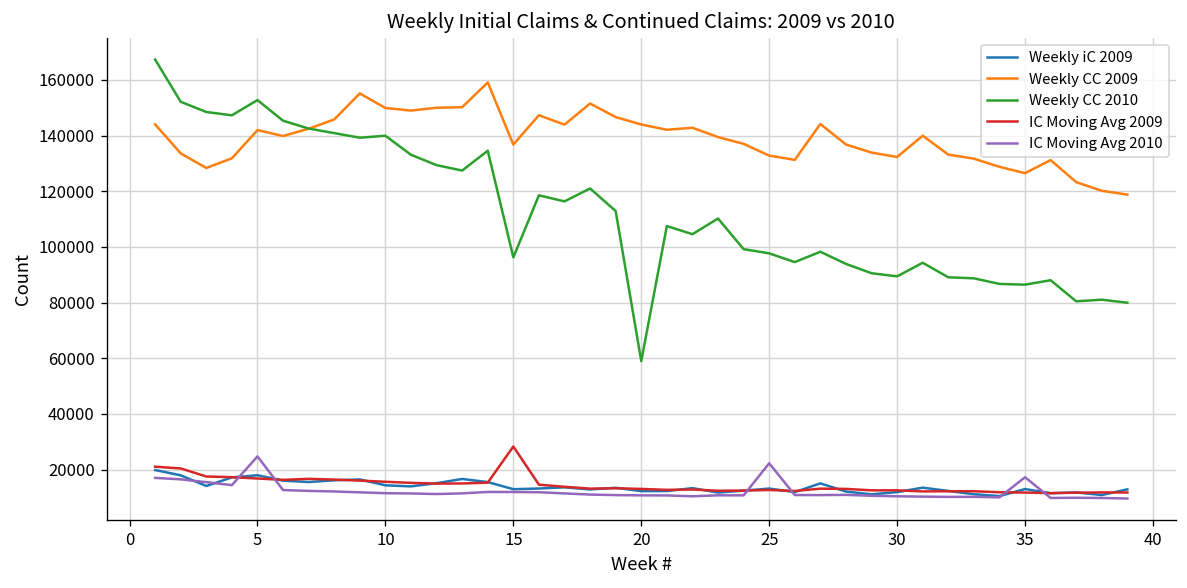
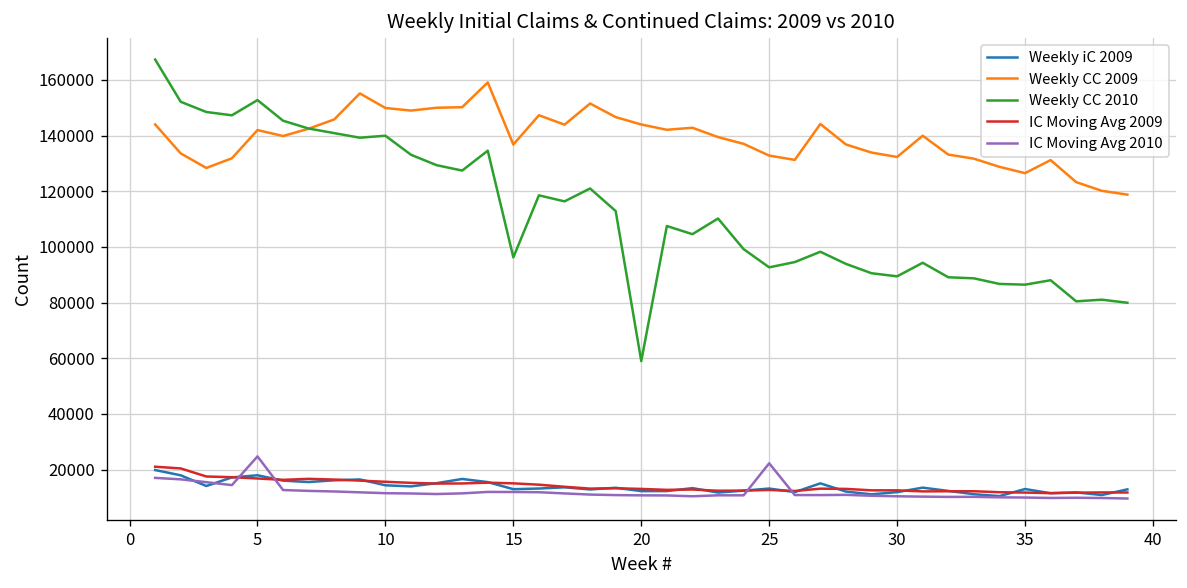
  {
    "Weekly iC 2009": {
      "5": 18000,
      "10": 14000,
      "35": 13000
    },
    "Weekly CC 2009": {
      "5": 142000,
      "10": 150000,
      "15": 137000,
      "20": 144000,
      "25": 133000,
      "30": 132000,
      "35": 127000
    },
    "Weekly CC 2010": {
      "5": 153000,
      "10": 140000,
      "15": 96000,
      "20": 59000,
-     "25": 98000,
+     "25": 93000,
      "30": 89000,
      "35": 86000
    },
    "IC Moving Avg 2009": {
      "5": 17000,
      "10": 16000,
-     "15": 28000,
+     "15": 15000,
      "35": 12000
    },
    "IC Moving Avg 2010": {
      "5": 25000,
      "10": 12000,
      "20": 11000,
      "25": 22000,
      "30": 10000,
-     "35": 17000
+     "35": 10000
    }
  }
